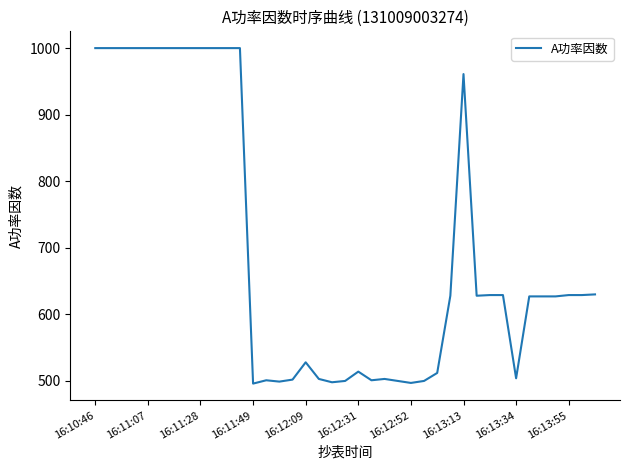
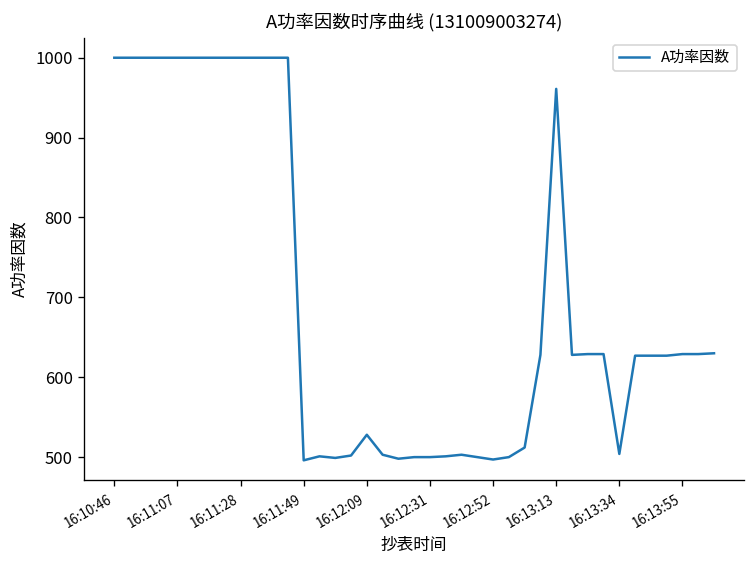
  {
    "16:10:46": 1000,
    "16:11:07": 1000,
    "16:11:28": 1000,
    "16:11:49": 500,
    "16:12:09": 530,
-   "16:12:31": 510,
+   "16:12:31": 500,
    "16:12:52": 500,
    "16:13:13": 960,
    "16:13:34": 500,
    "16:13:55": 630
  }
